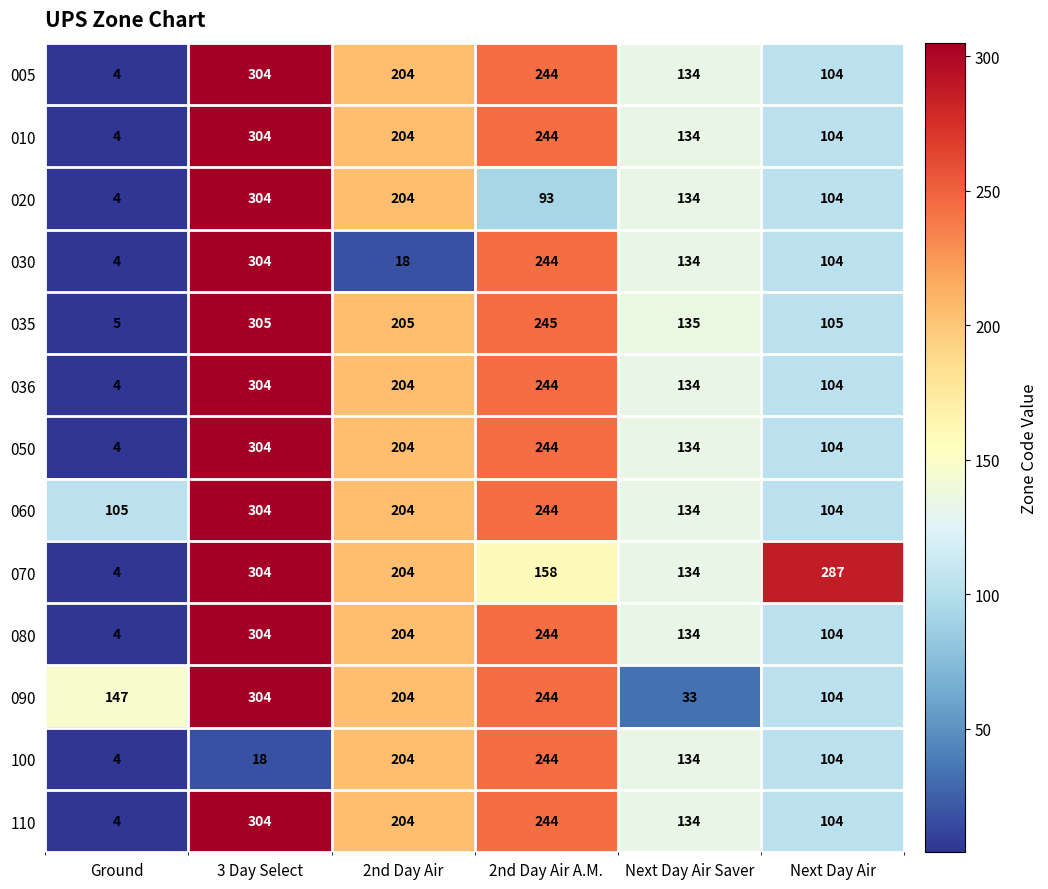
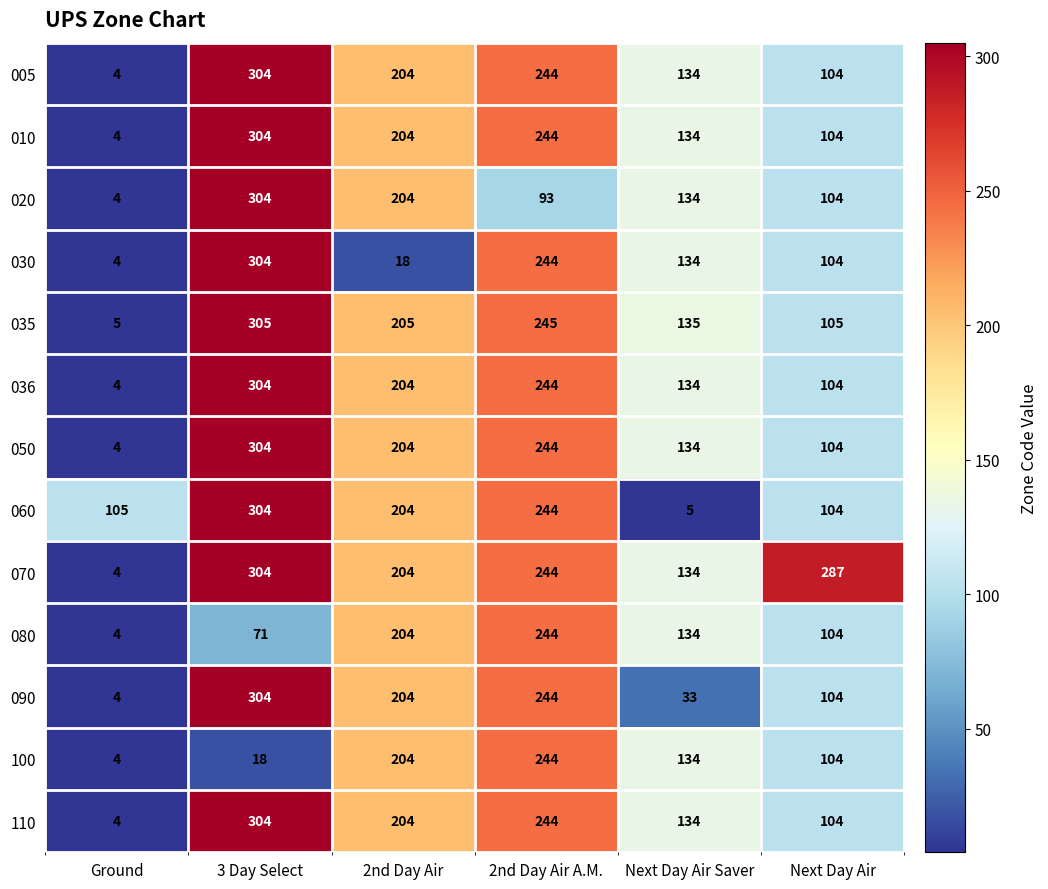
  {
    "005": {
      "Ground": 4,
      "3 Day Select": 304,
      "2nd Day Air": 204,
      "2nd Day Air A.M.": 244,
      "Next Day Air Saver": 134,
      "Next Day Air": 104
    },
    "010": {
      "Ground": 4,
      "3 Day Select": 304,
      "2nd Day Air": 204,
      "2nd Day Air A.M.": 244,
      "Next Day Air Saver": 134,
      "Next Day Air": 104
    },
    "020": {
      "Ground": 4,
      "3 Day Select": 304,
      "2nd Day Air": 204,
      "2nd Day Air A.M.": 93,
      "Next Day Air Saver": 134,
      "Next Day Air": 104
    },
    "030": {
      "Ground": 4,
      "3 Day Select": 304,
      "2nd Day Air": 18,
      "2nd Day Air A.M.": 244,
      "Next Day Air Saver": 134,
      "Next Day Air": 104
    },
    "035": {
      "Ground": 5,
      "3 Day Select": 305,
      "2nd Day Air": 205,
      "2nd Day Air A.M.": 245,
      "Next Day Air Saver": 135,
      "Next Day Air": 105
    },
    "036": {
      "Ground": 4,
      "3 Day Select": 304,
      "2nd Day Air": 204,
      "2nd Day Air A.M.": 244,
      "Next Day Air Saver": 134,
      "Next Day Air": 104
    },
    "050": {
      "Ground": 4,
      "3 Day Select": 304,
      "2nd Day Air": 204,
      "2nd Day Air A.M.": 244,
      "Next Day Air Saver": 134,
      "Next Day Air": 104
    },
    "060": {
      "Ground": 105,
      "3 Day Select": 304,
      "2nd Day Air": 204,
      "2nd Day Air A.M.": 244,
-     "Next Day Air Saver": 134,
+     "Next Day Air Saver": 5,
      "Next Day Air": 104
    },
    "070": {
      "Ground": 4,
      "3 Day Select": 304,
      "2nd Day Air": 204,
-     "2nd Day Air A.M.": 158,
+     "2nd Day Air A.M.": 244,
      "Next Day Air Saver": 134,
      "Next Day Air": 287
    },
    "080": {
      "Ground": 4,
-     "3 Day Select": 304,
+     "3 Day Select": 71,
      "2nd Day Air": 204,
      "2nd Day Air A.M.": 244,
      "Next Day Air Saver": 134,
      "Next Day Air": 104
    },
    "090": {
-     "Ground": 147,
+     "Ground": 4,
      "3 Day Select": 304,
      "2nd Day Air": 204,
      "2nd Day Air A.M.": 244,
      "Next Day Air Saver": 33,
      "Next Day Air": 104
    },
    "100": {
      "Ground": 4,
      "3 Day Select": 18,
      "2nd Day Air": 204,
      "2nd Day Air A.M.": 244,
      "Next Day Air Saver": 134,
      "Next Day Air": 104
    },
    "110": {
      "Ground": 4,
      "3 Day Select": 304,
      "2nd Day Air": 204,
      "2nd Day Air A.M.": 244,
      "Next Day Air Saver": 134,
      "Next Day Air": 104
    }
  }
